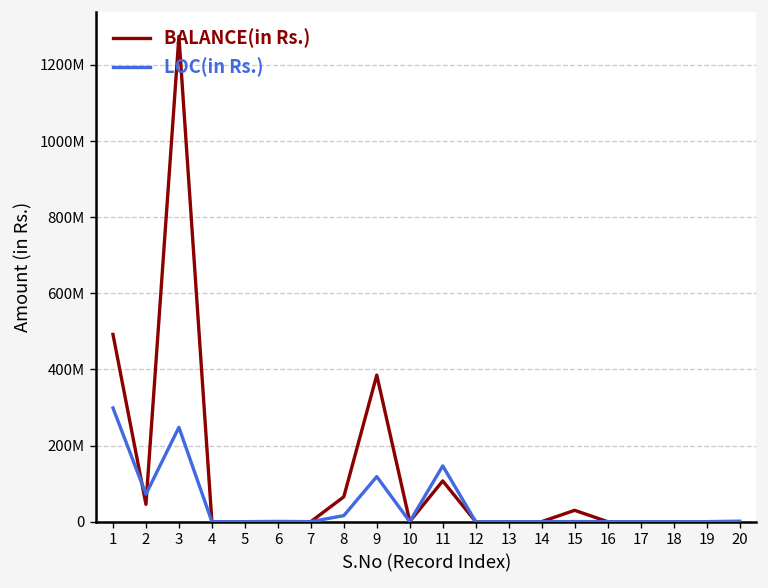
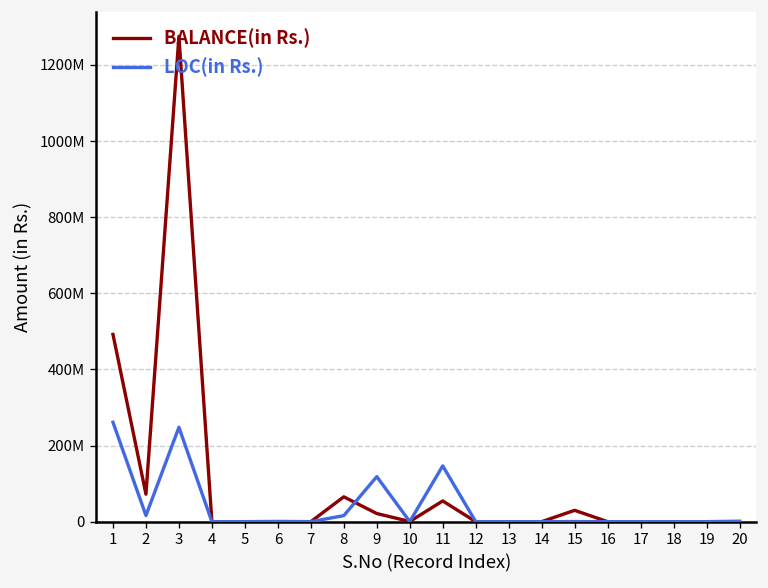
  {
    "BALANCE(in Rs.)": {
      "1": 490000000,
-     "2": 50000000,
+     "2": 70000000,
      "3": 1280000000,
      "8": 70000000,
-     "9": 390000000,
-     "11": 110000000,
+     "9": 20000000,
+     "11": 50000000,
      "15": 30000000
    },
    "LOC(in Rs.)": {
-     "1": 300000000,
-     "2": 70000000,
+     "1": 260000000,
+     "2": 20000000,
      "3": 250000000,
      "8": 20000000,
      "9": 120000000,
      "11": 150000000,
      "15": 0
    }
  }
